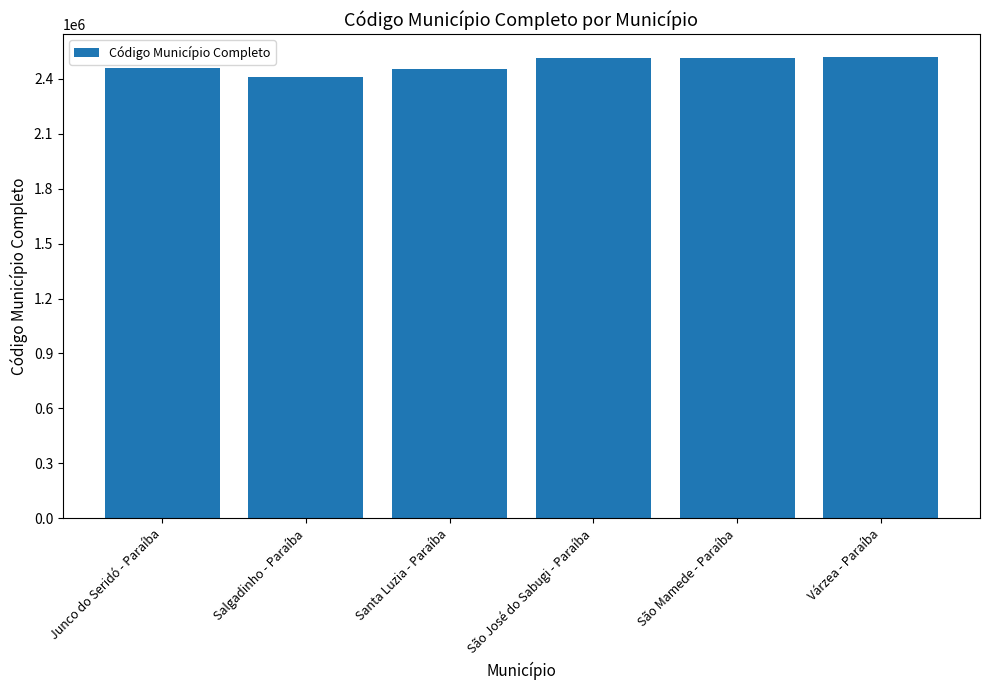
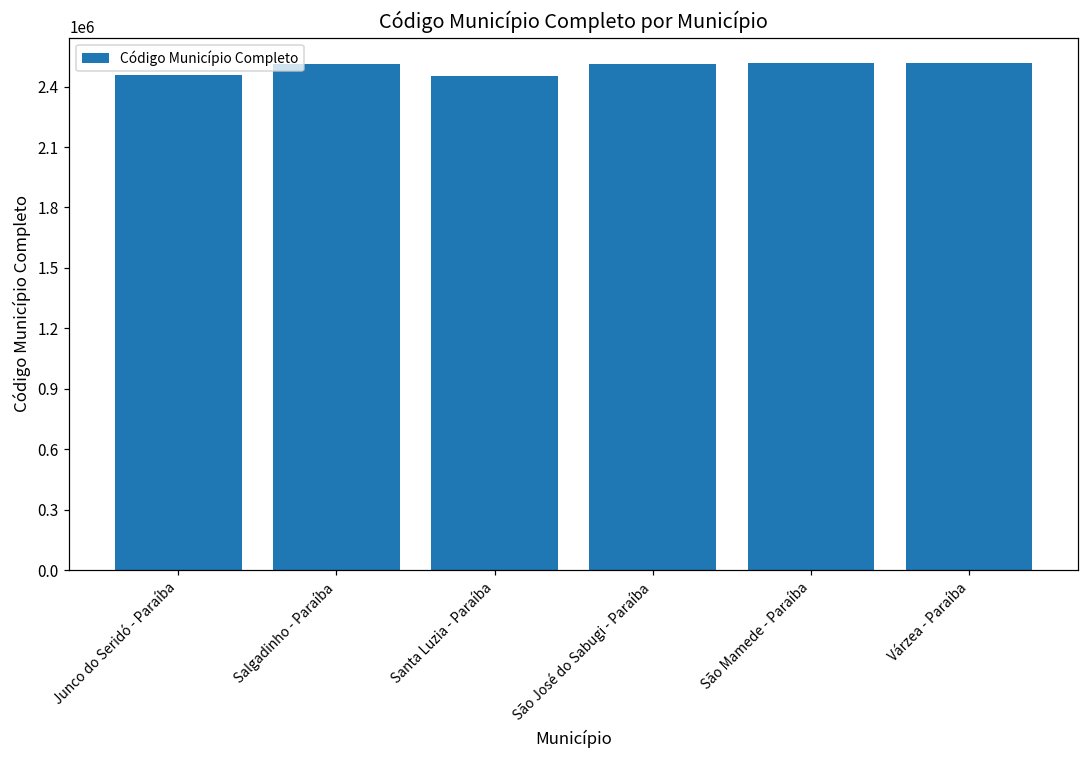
  {
    "Junco do Seridó - Paraíba": 2460000,
-   "Salgadinho - Paraíba": 2410000,
+   "Salgadinho - Paraíba": 2510000,
    "Santa Luzia - Paraíba": 2450000,
    "São José do Sabugi - Paraíba": 2510000,
    "São Mamede - Paraíba": 2510000,
    "Várzea - Paraíba": 2520000
  }
